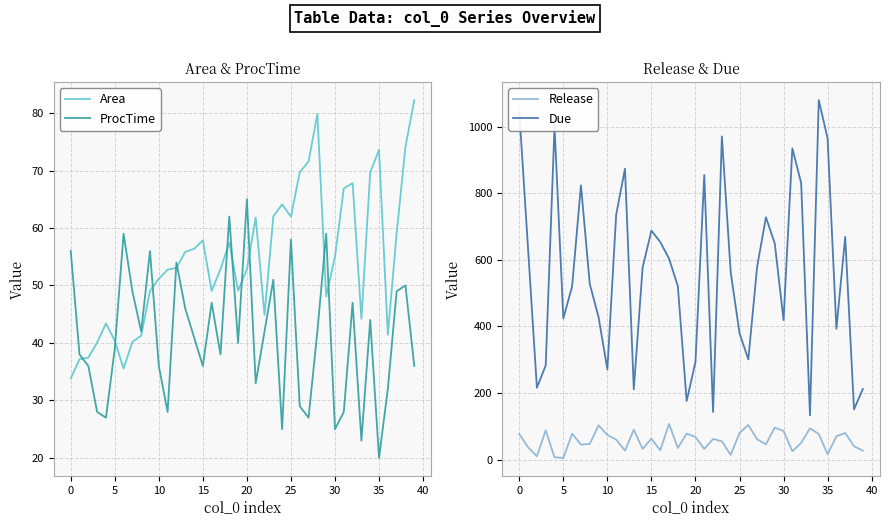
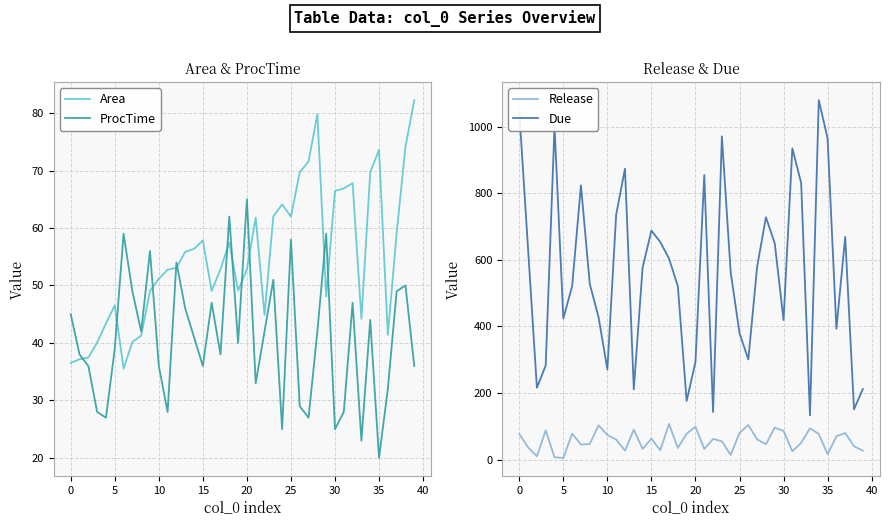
  {
    "Area & ProcTime": {
      "Area": {
-       "0": 34,
-       "5": 40,
+       "0": 37,
+       "5": 47,
        "10": 51,
        "15": 58,
        "20": 53,
        "25": 62,
-       "30": 55,
+       "30": 66,
        "35": 74
      },
      "ProcTime": {
-       "0": 56,
+       "0": 45,
        "5": 39,
        "10": 36,
        "15": 36,
        "20": 65,
        "25": 58,
        "30": 25,
        "35": 20
      }
    },
    "Release & Due": {
      "Release": {
        "0": 80,
        "5": 10,
        "10": 70,
        "15": 60,
-       "20": 70,
+       "20": 100,
        "25": 80,
        "30": 90,
        "35": 20
      },
      "Due": {
        "5": 420,
        "10": 270,
        "15": 690,
        "20": 290,
        "25": 380,
        "30": 420,
        "35": 970
      }
    }
  }
